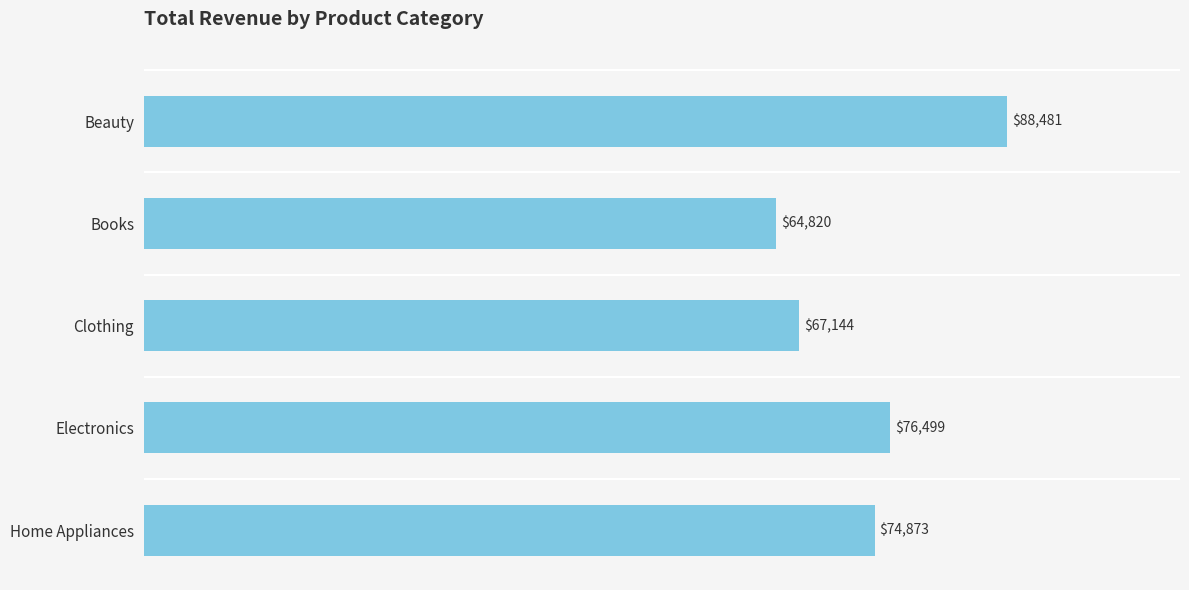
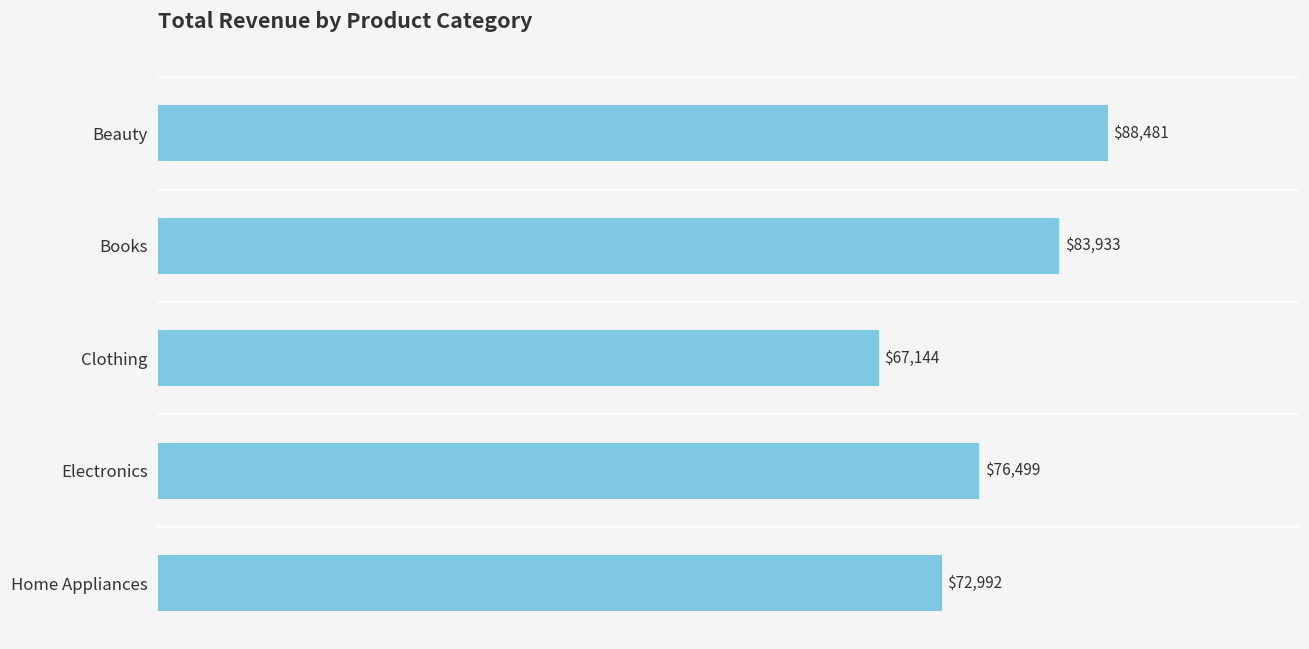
  {
    "Beauty": "$88,481",
-   "Books": "$64,820",
+   "Books": "$83,933",
    "Clothing": "$67,144",
    "Electronics": "$76,499",
-   "Home Appliances": "$74,873"
+   "Home Appliances": "$72,992"
  }
